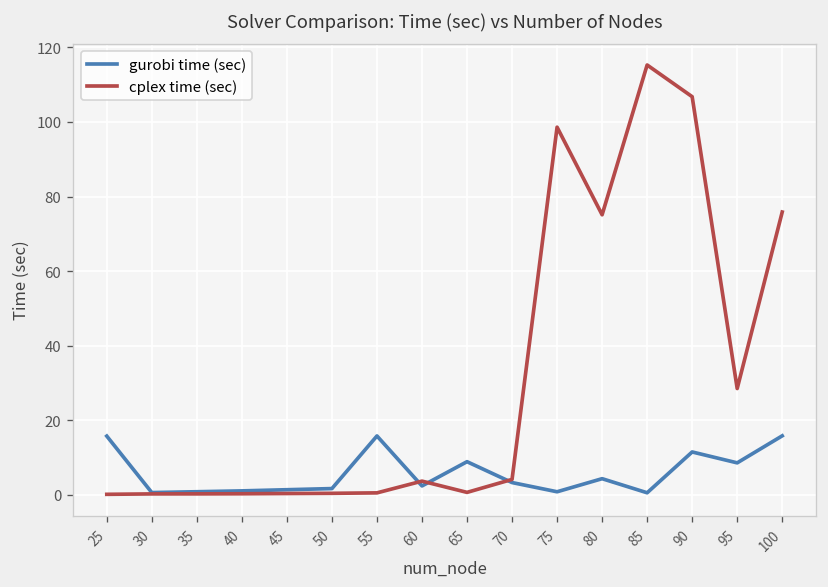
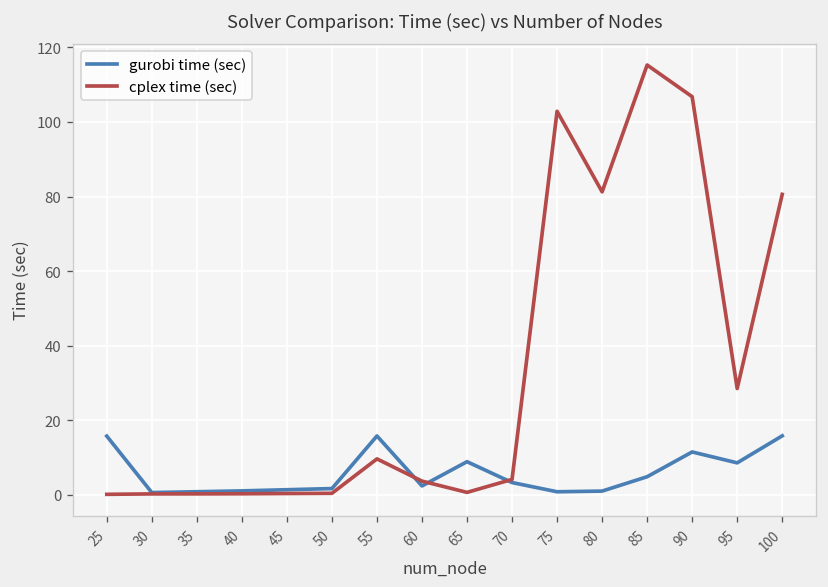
  {
    "gurobi time (sec)": {
      "25": 16,
      "45": 1,
      "50": 2,
      "55": 16,
      "60": 2,
      "65": 9,
      "70": 3,
      "75": 1,
-     "80": 4,
-     "85": 1,
+     "80": 1,
+     "85": 5,
      "90": 12,
      "95": 9,
      "100": 16
    },
    "cplex time (sec)": {
      "25": 0,
      "45": 0,
      "50": 0,
-     "55": 1,
+     "55": 10,
      "60": 4,
      "65": 1,
      "70": 4,
-     "75": 99,
-     "80": 75,
+     "75": 103,
+     "80": 81,
      "85": 115,
      "90": 107,
      "95": 29,
-     "100": 76
+     "100": 81
    }
  }
